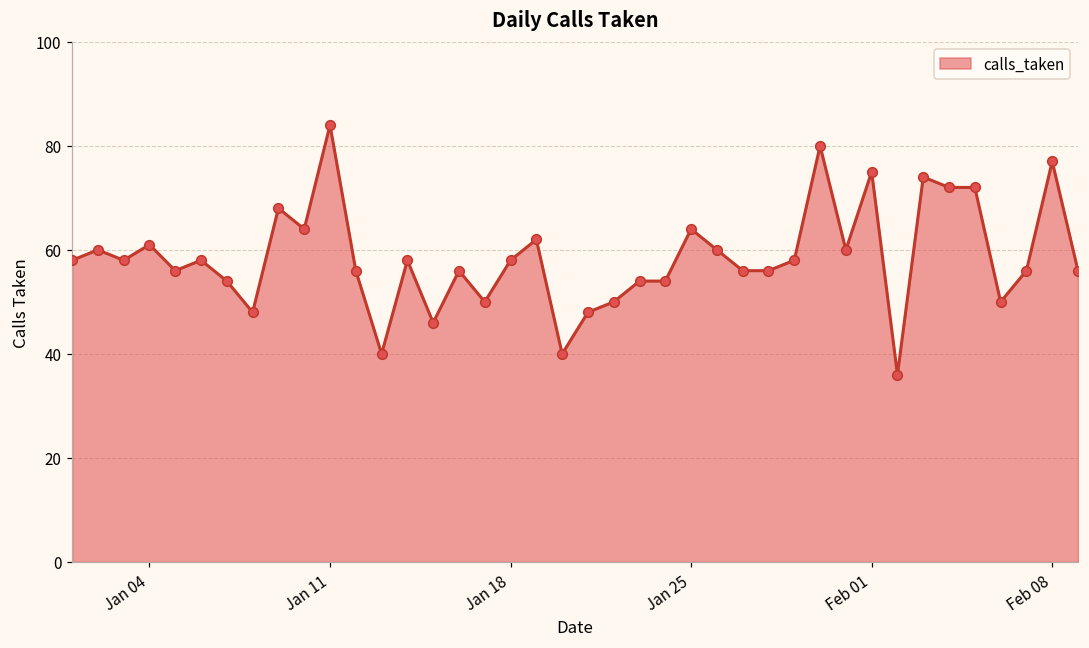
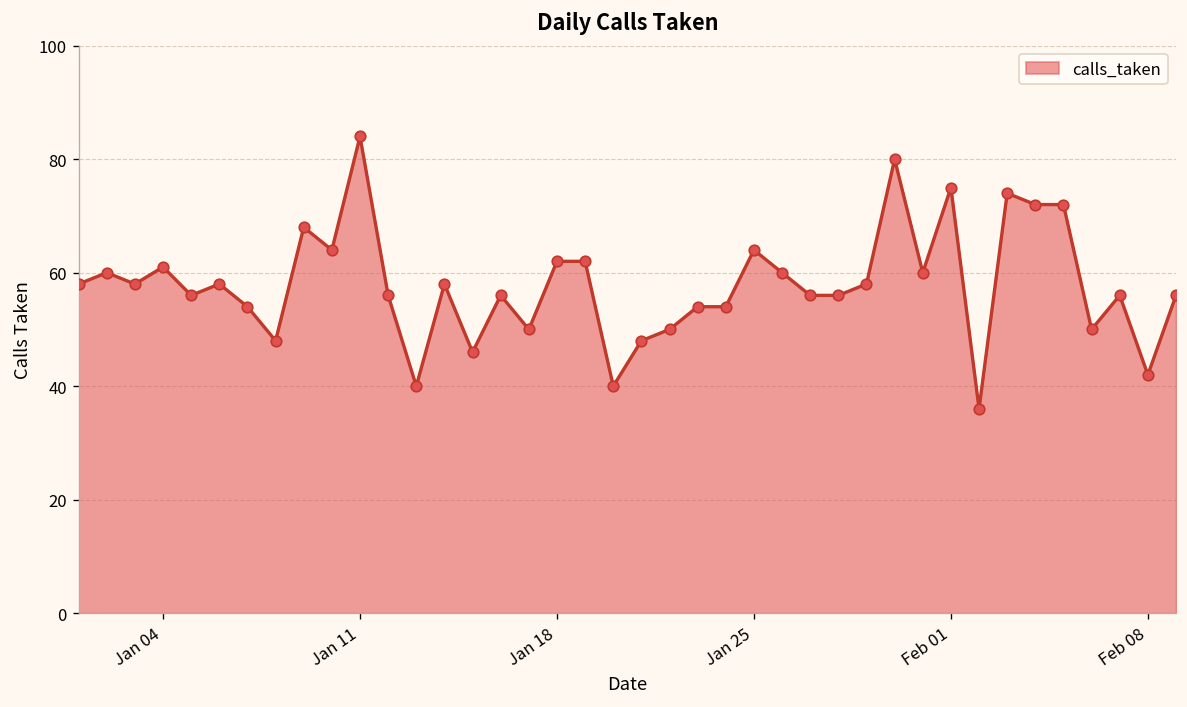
  {
    "Jan 04": 61,
    "Jan 11": 84,
-   "Jan 18": 58,
+   "Jan 18": 62,
    "Jan 25": 64,
    "Feb 01": 75,
-   "Feb 08": 77
+   "Feb 08": 42
  }
